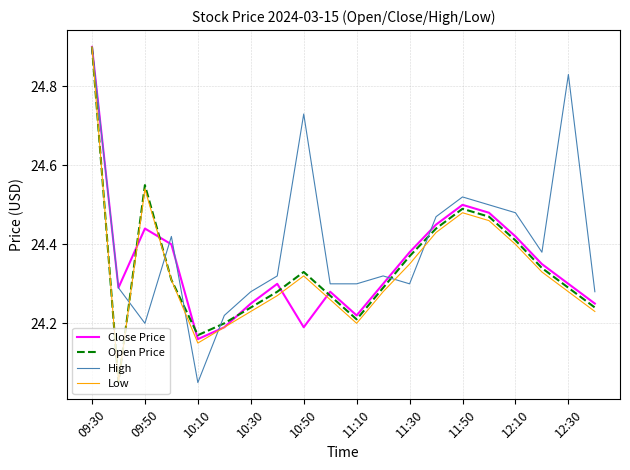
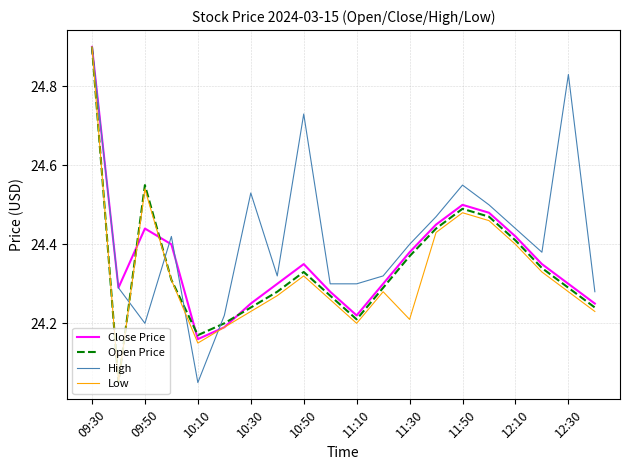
  {
    "Close Price": {
      "09:50": 24.44,
      "10:10": 24.16,
      "10:30": 24.25,
-     "10:50": 24.19,
+     "10:50": 24.35,
      "11:10": 24.22,
      "11:30": 24.38,
      "11:50": 24.50,
      "12:10": 24.42,
      "12:30": 24.30
    },
    "Open Price": {
      "09:50": 24.55,
      "10:10": 24.17,
      "10:30": 24.24,
      "10:50": 24.33,
      "11:10": 24.21,
      "11:30": 24.37,
      "11:50": 24.49,
      "12:10": 24.41,
      "12:30": 24.29
    },
    "High": {
      "09:50": 24.20,
      "10:10": 24.05,
-     "10:30": 24.28,
+     "10:30": 24.53,
      "10:50": 24.73,
      "11:10": 24.30,
-     "11:30": 24.3,
-     "11:50": 24.52,
-     "12:10": 24.48,
+     "11:30": 24.4,
+     "11:50": 24.55,
+     "12:10": 24.44,
      "12:30": 24.83
    },
    "Low": {
      "09:50": 24.54,
      "10:10": 24.15,
      "10:30": 24.23,
      "10:50": 24.32,
      "11:10": 24.20,
-     "11:30": 24.35,
+     "11:30": 24.21,
      "11:50": 24.48,
      "12:10": 24.40,
      "12:30": 24.28
    }
  }
